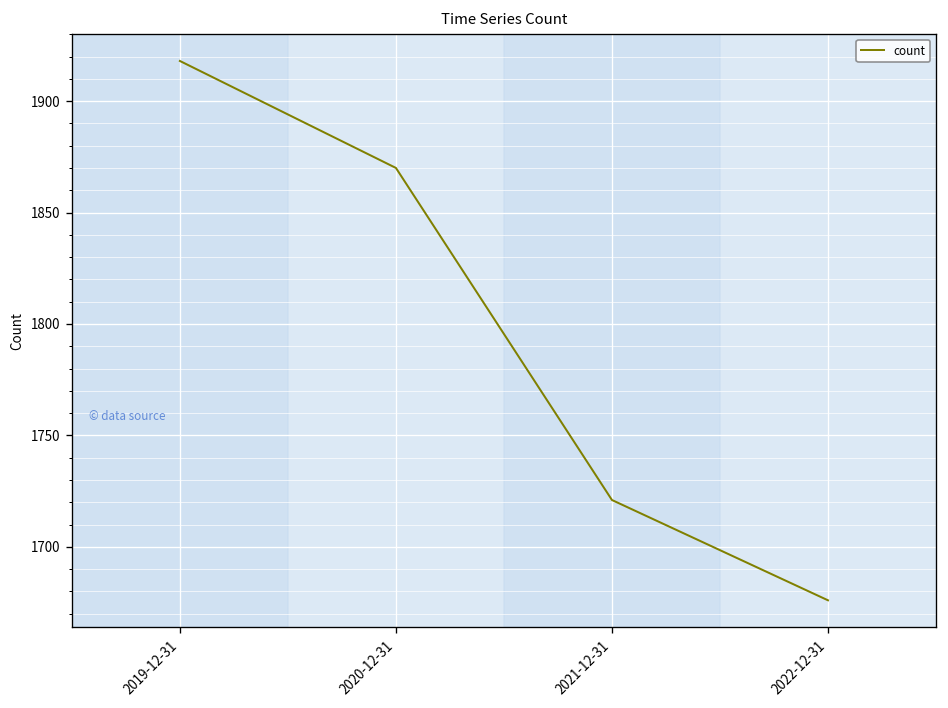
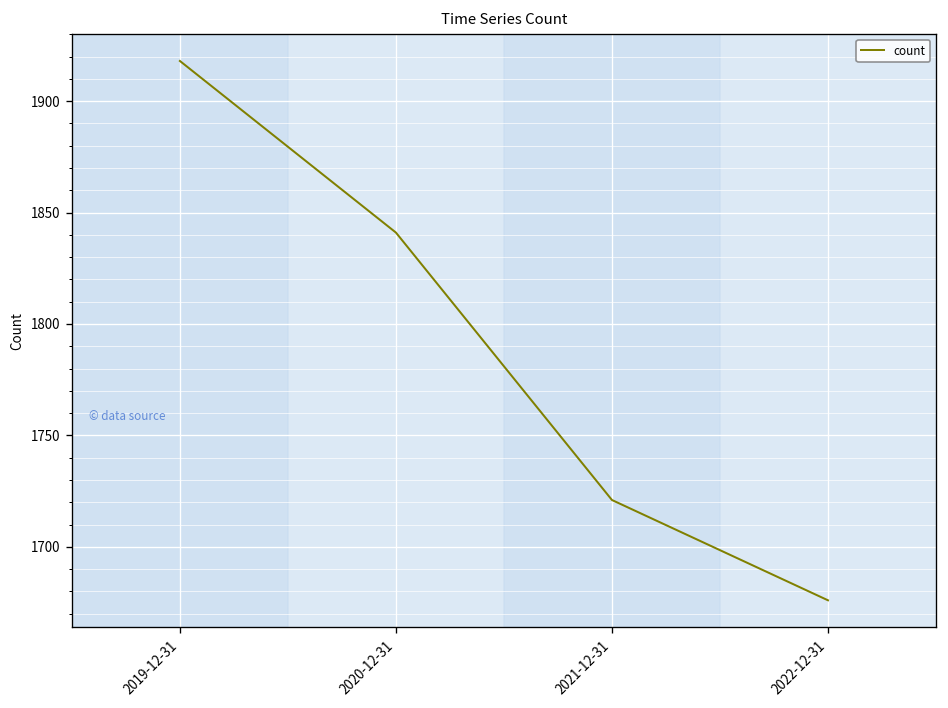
  {
    "2019-12-31": 1918,
-   "2020-12-31": 1870,
+   "2020-12-31": 1841,
    "2021-12-31": 1721,
    "2022-12-31": 1676
  }
